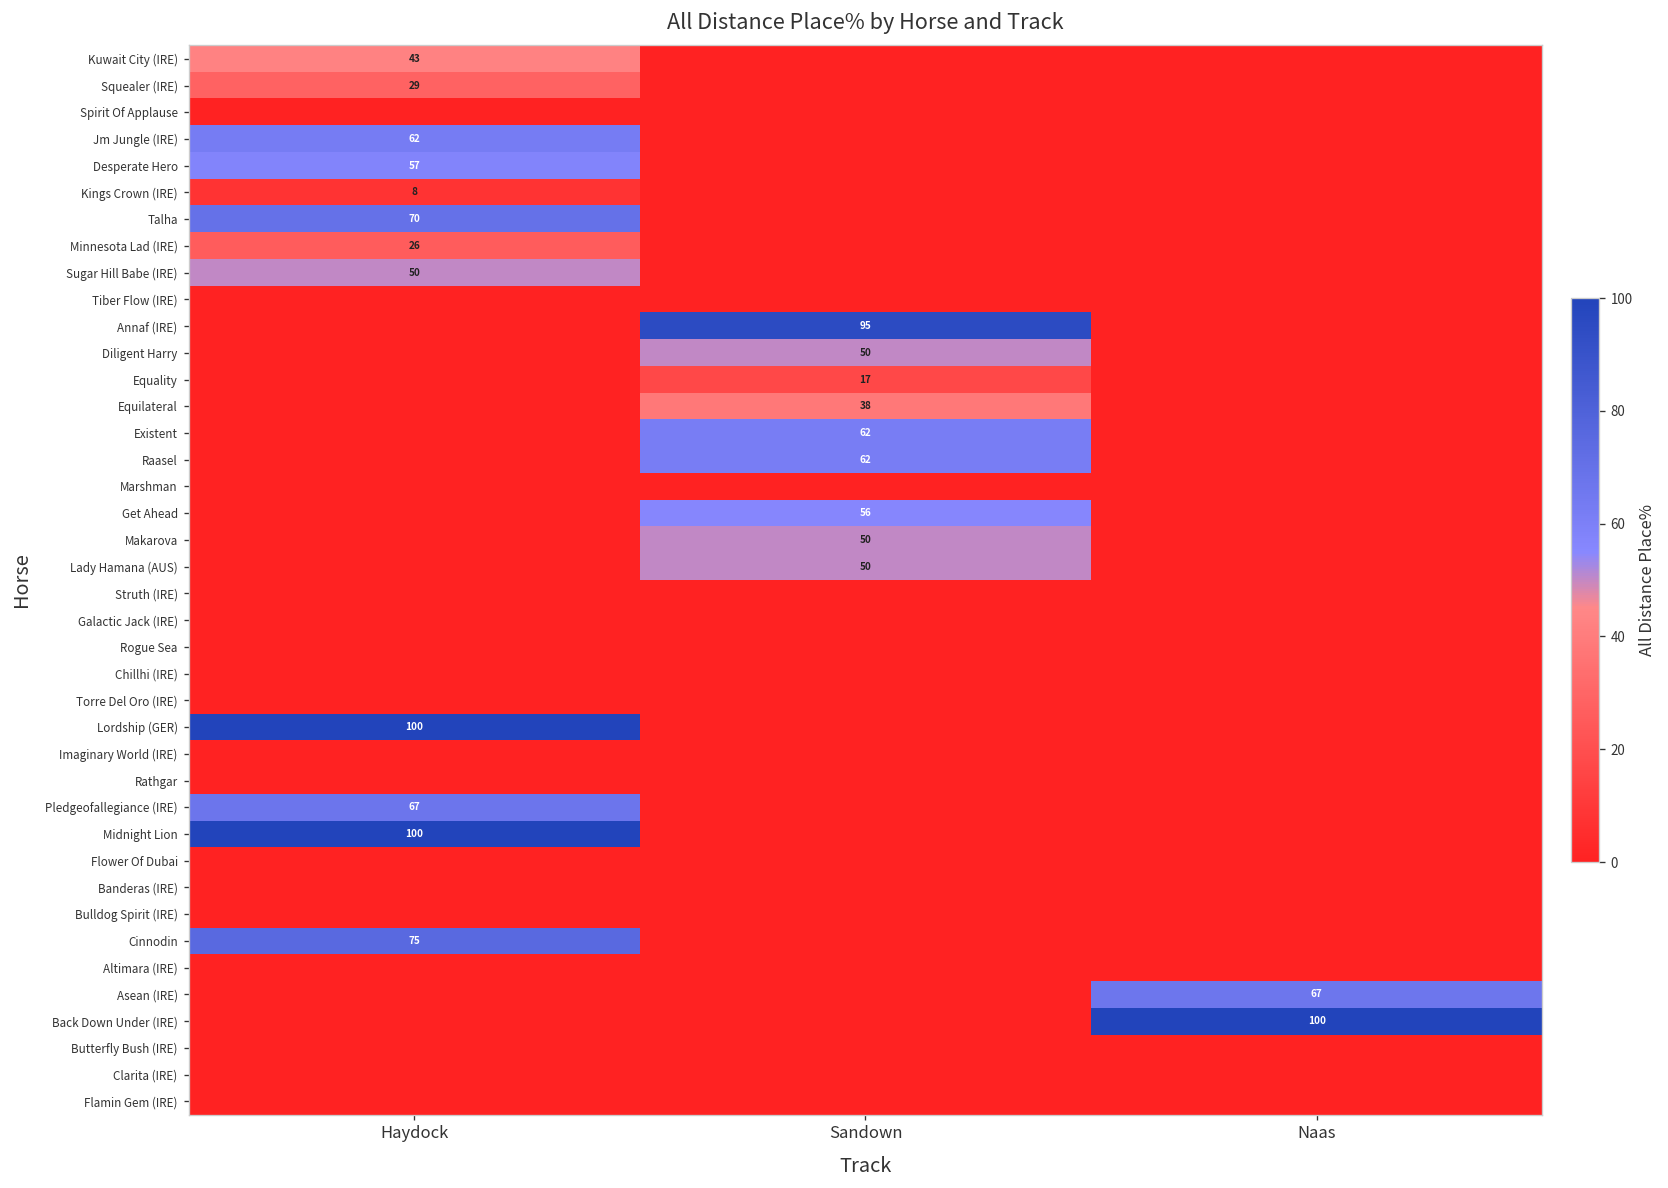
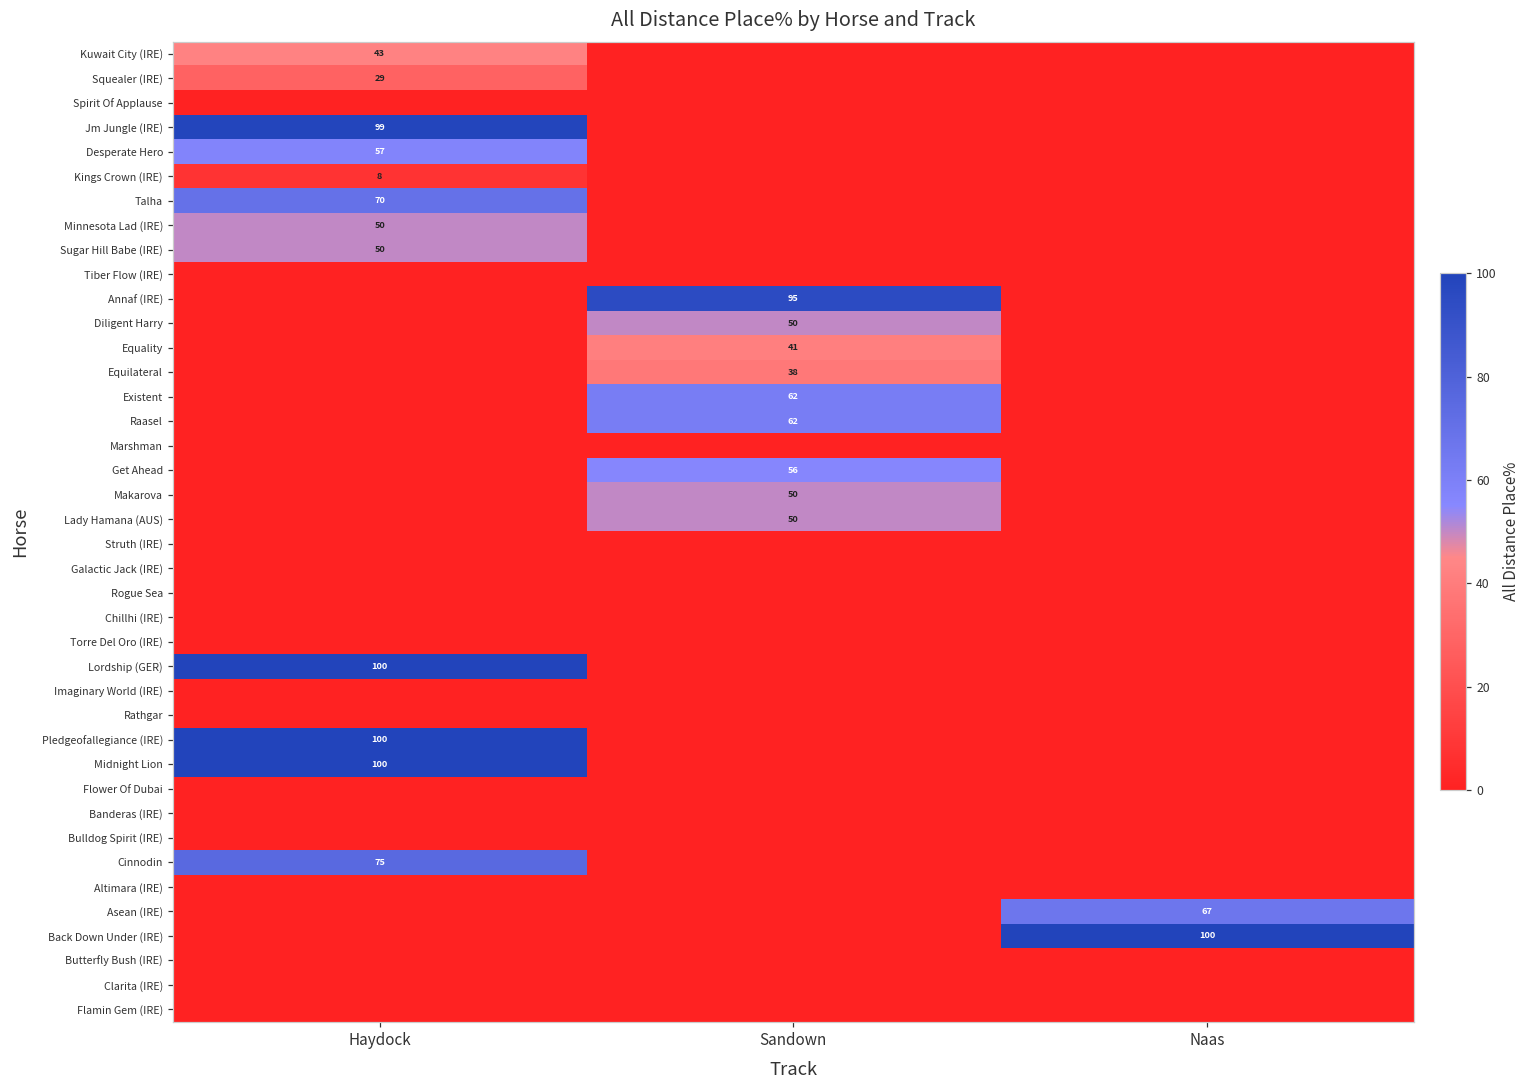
  {
    "Kuwait City (IRE)": {
      "Haydock": 43
    },
    "Squealer (IRE)": {
      "Haydock": 29
    },
    "Jm Jungle (IRE)": {
-     "Haydock": 62
+     "Haydock": 99
    },
    "Desperate Hero": {
      "Haydock": 57
    },
    "Kings Crown (IRE)": {
      "Haydock": 8
    },
    "Talha": {
      "Haydock": 70
    },
    "Minnesota Lad (IRE)": {
-     "Haydock": 26
+     "Haydock": 50
    },
    "Sugar Hill Babe (IRE)": {
      "Haydock": 50
    },
    "Annaf (IRE)": {
      "Sandown": 95
    },
    "Diligent Harry": {
      "Sandown": 50
    },
    "Equality": {
-     "Sandown": 17
+     "Sandown": 41
    },
    "Equilateral": {
      "Sandown": 38
    },
    "Existent": {
      "Sandown": 62
    },
    "Raasel": {
      "Sandown": 62
    },
    "Get Ahead": {
      "Sandown": 56
    },
    "Makarova": {
      "Sandown": 50
    },
    "Lady Hamana (AUS)": {
      "Sandown": 50
    },
    "Lordship (GER)": {
      "Haydock": 100
    },
    "Pledgeofallegiance (IRE)": {
-     "Haydock": 67
+     "Haydock": 100
    },
    "Midnight Lion": {
      "Haydock": 100
    },
    "Cinnodin": {
      "Haydock": 75
    },
    "Asean (IRE)": {
      "Naas": 67
    },
    "Back Down Under (IRE)": {
      "Naas": 100
    }
  }
